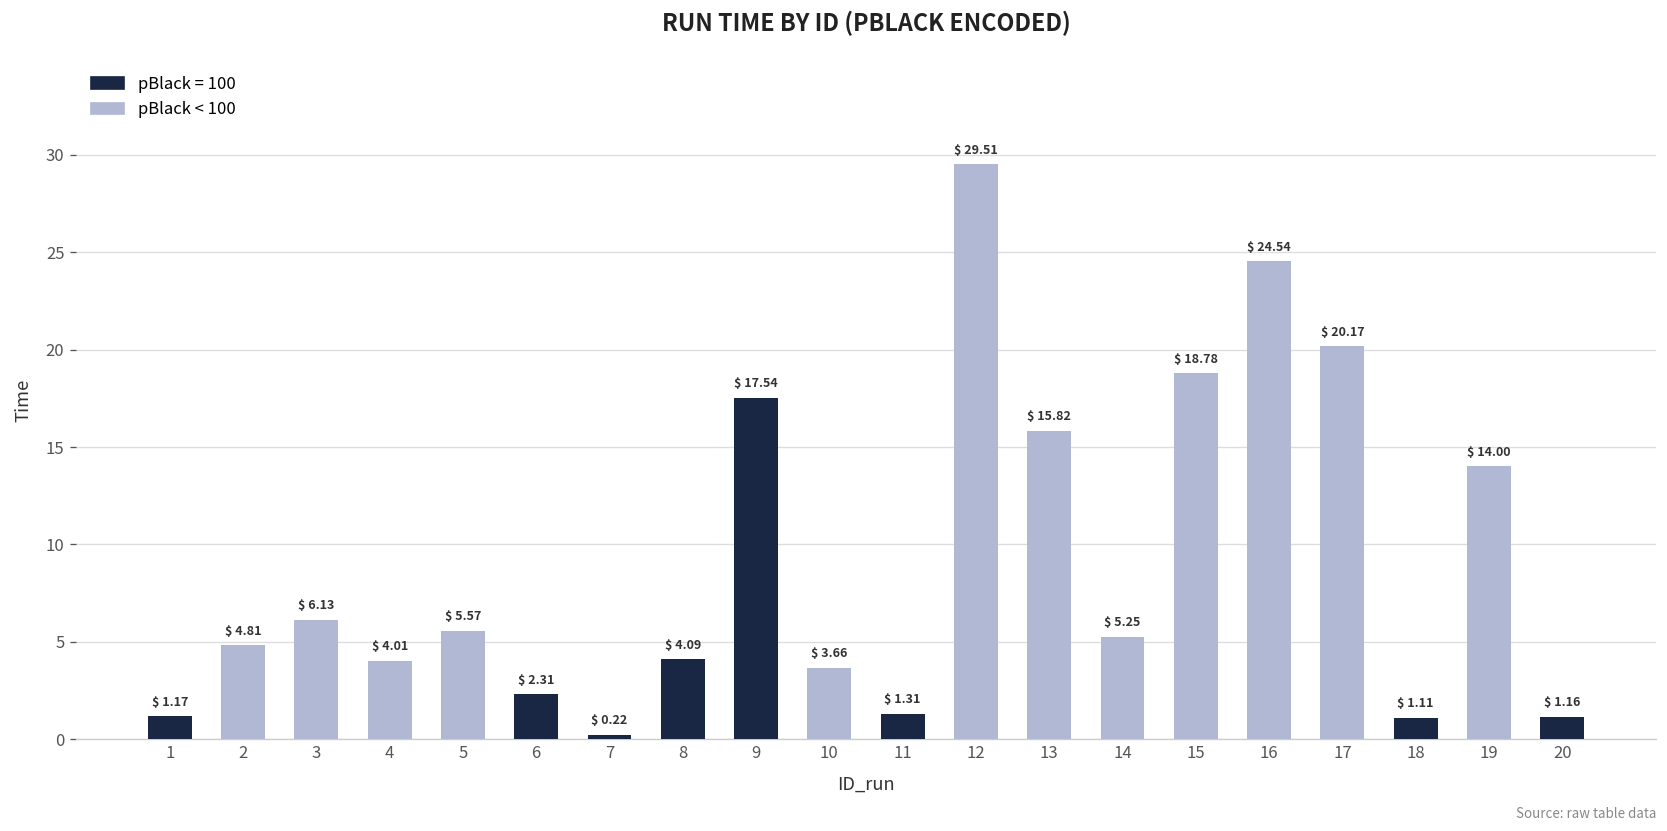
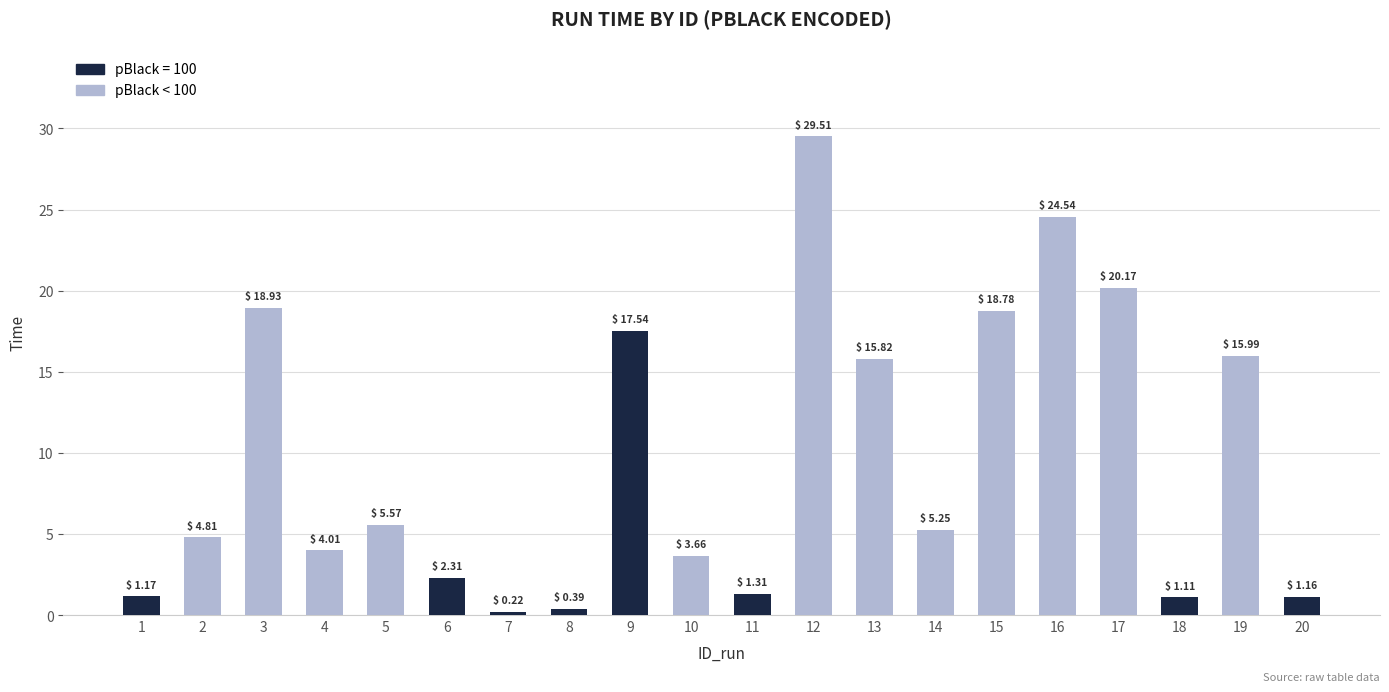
  {
    "1": 1.17,
    "2": 4.81,
-   "3": 6.13,
+   "3": 18.93,
    "4": 4.01,
    "5": 5.57,
    "6": 2.31,
    "7": 0.22,
-   "8": 4.09,
+   "8": 0.39,
    "9": 17.54,
    "10": 3.66,
    "11": 1.31,
    "12": 29.51,
    "13": 15.82,
    "14": 5.25,
    "15": 18.78,
    "16": 24.54,
    "17": 20.17,
    "18": 1.11,
-   "19": 14.00,
+   "19": 15.99,
    "20": 1.16
  }
